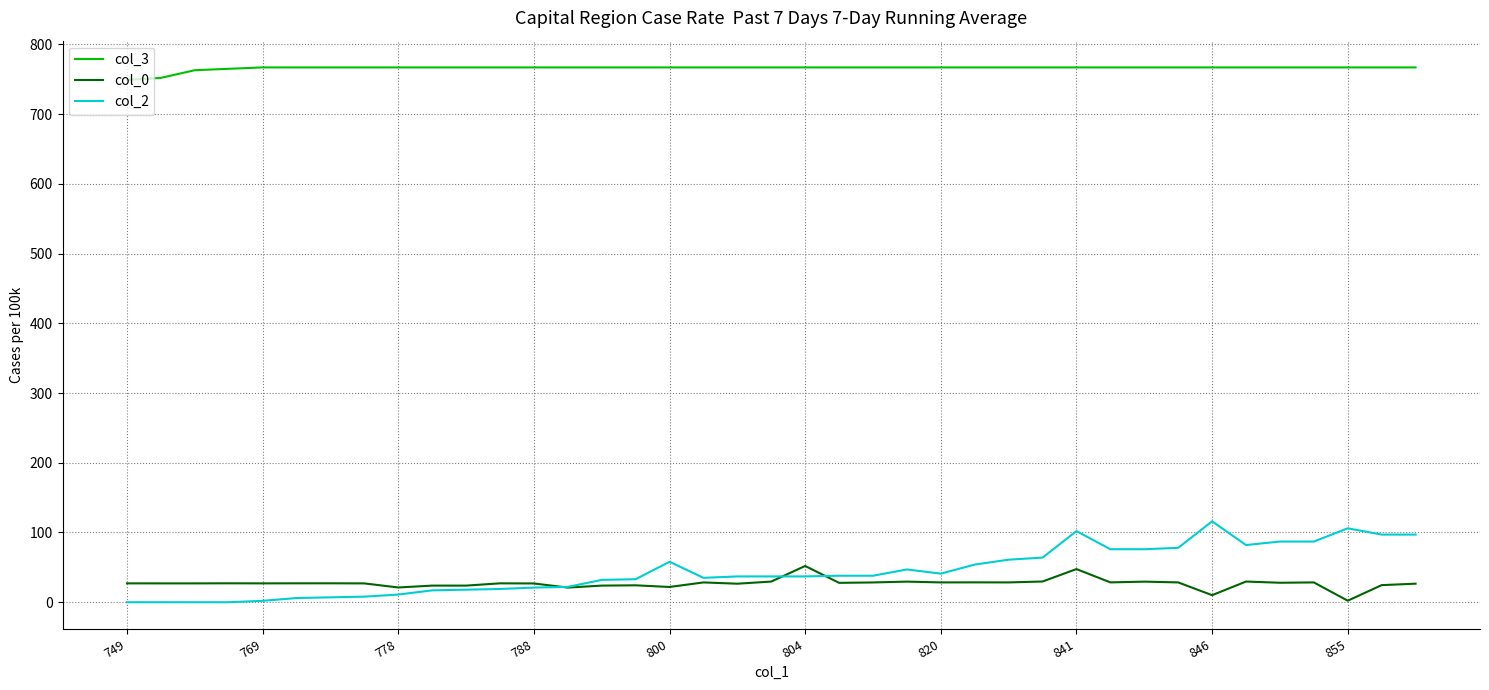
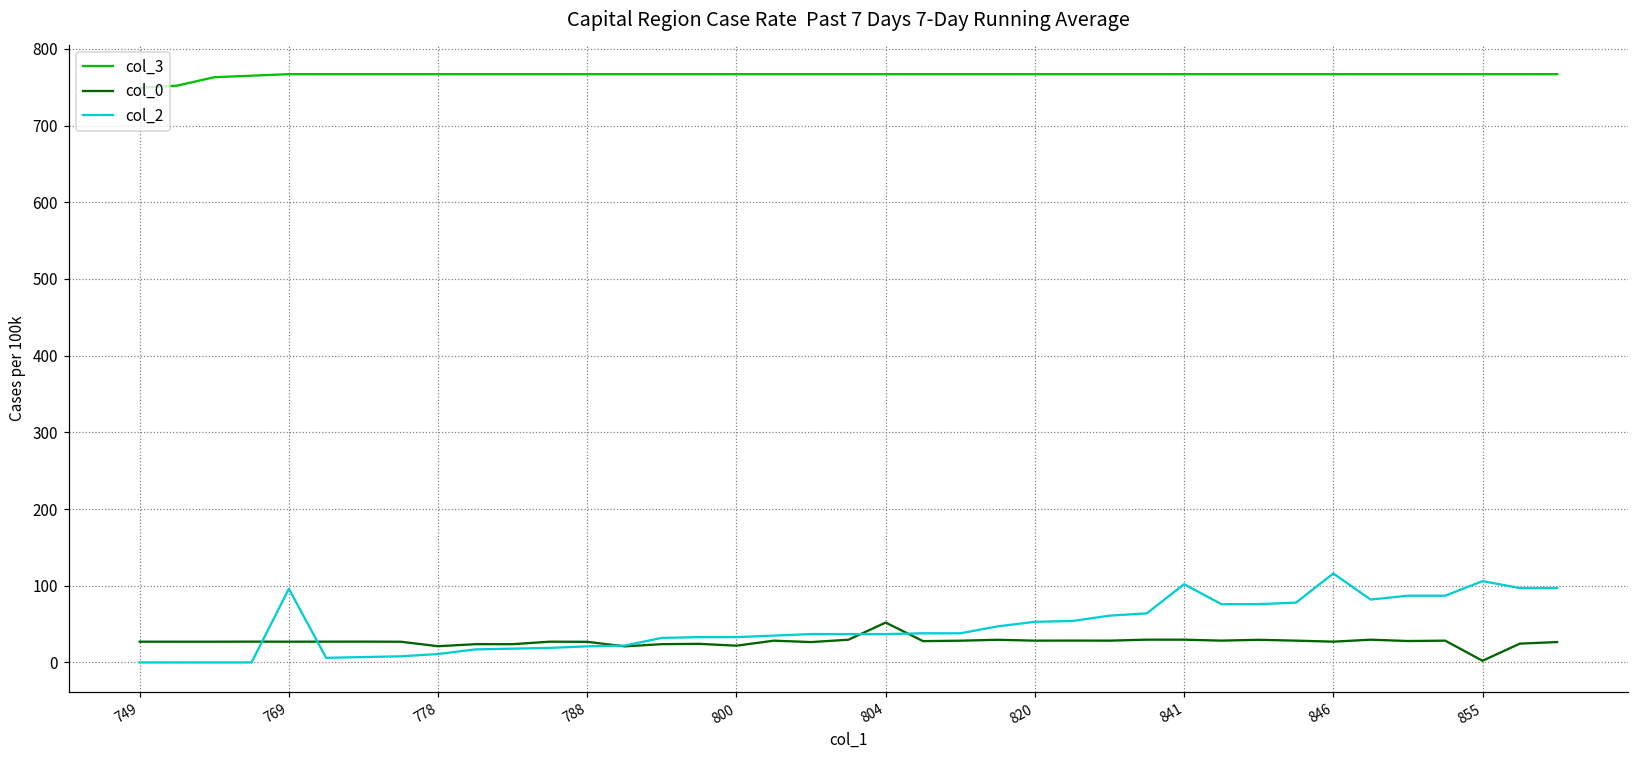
  {
    "col_3": {
      "769": 770,
      "778": 770,
      "788": 770,
      "800": 770,
      "804": 770,
      "820": 770,
      "841": 770,
      "846": 770,
      "855": 770
    },
    "col_0": {
      "749": 30,
      "769": 30,
      "778": 20,
      "788": 30,
      "800": 20,
      "804": 50,
      "820": 30,
-     "841": 50,
-     "846": 10,
+     "841": 30,
+     "846": 30,
      "855": 0
    },
    "col_2": {
      "749": 0,
-     "769": 0,
+     "769": 100,
      "778": 10,
      "788": 20,
-     "800": 60,
+     "800": 30,
      "804": 40,
-     "820": 40,
+     "820": 50,
      "841": 100,
      "846": 120,
      "855": 110
    }
  }
